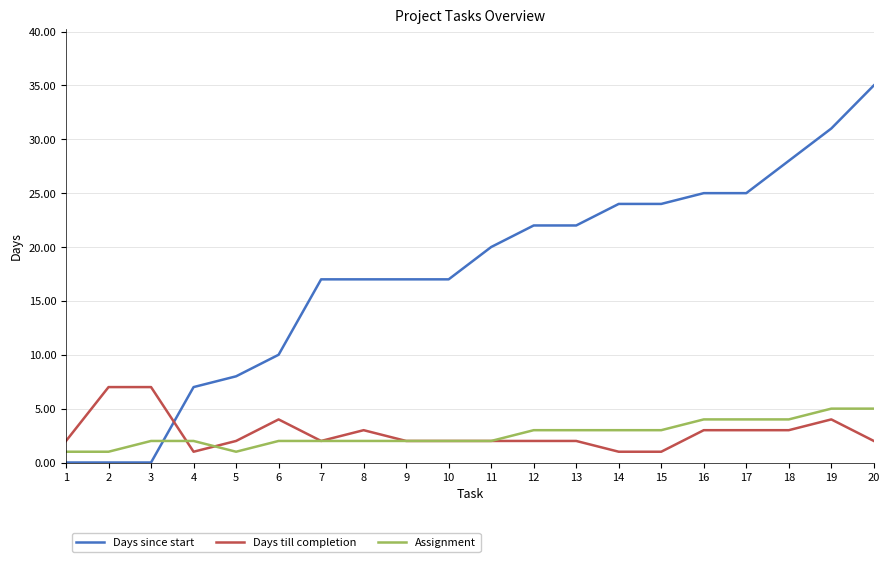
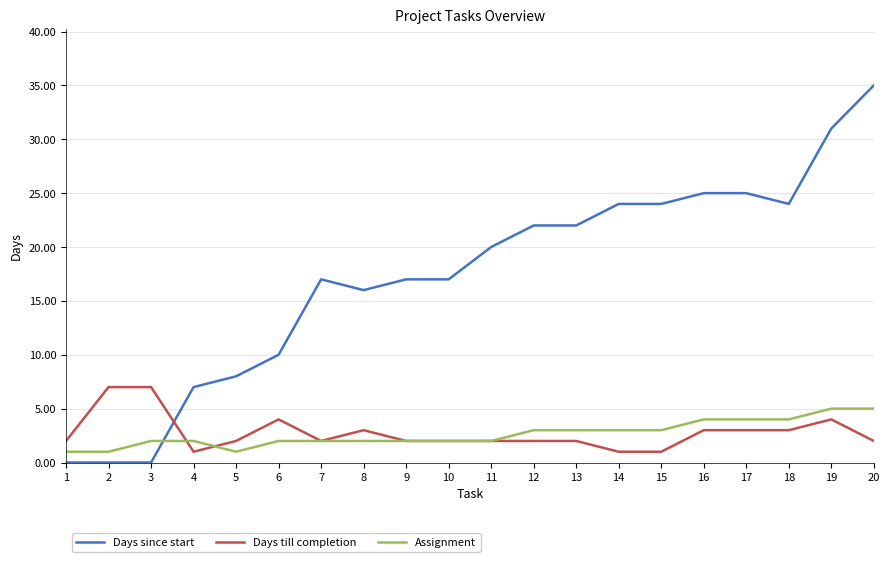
  {
    "Days since start": {
      "1": 0,
      "2": 0,
      "3": 0,
      "4": 7,
      "5": 8,
      "6": 10,
      "7": 17,
-     "8": 17,
+     "8": 16,
      "9": 17,
      "10": 17,
      "11": 20,
      "12": 22,
      "13": 22,
      "14": 24,
      "15": 24,
      "16": 25,
      "17": 25,
-     "18": 28,
+     "18": 24,
      "19": 31,
      "20": 35
    },
    "Days till completion": {
      "1": 2,
      "2": 7,
      "3": 7,
      "4": 1,
      "5": 2,
      "6": 4,
      "8": 3,
      "12": 2,
      "13": 2,
      "14": 1,
      "15": 1,
      "16": 3,
      "17": 3,
      "18": 3,
      "19": 4,
      "20": 2
    },
    "Assignment": {
      "1": 1,
      "2": 1,
      "3": 2,
      "4": 2,
      "5": 1,
      "6": 2,
      "8": 2,
      "12": 3,
      "13": 3,
      "14": 3,
      "15": 3,
      "16": 4,
      "17": 4,
      "18": 4,
      "19": 5,
      "20": 5
    }
  }
